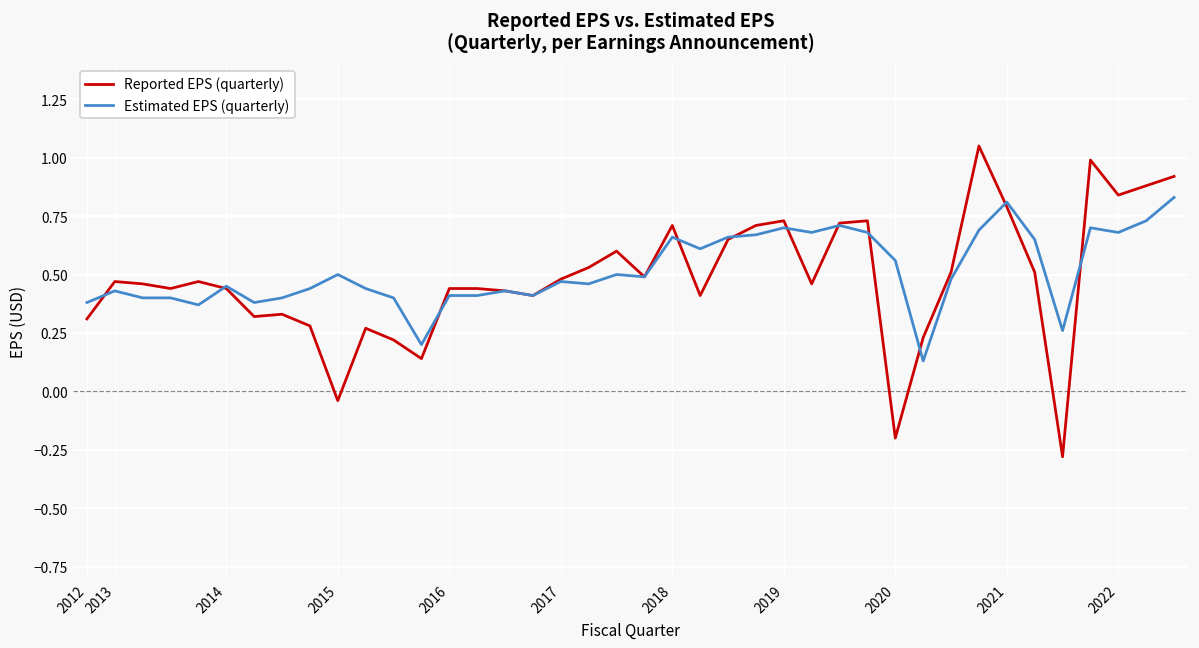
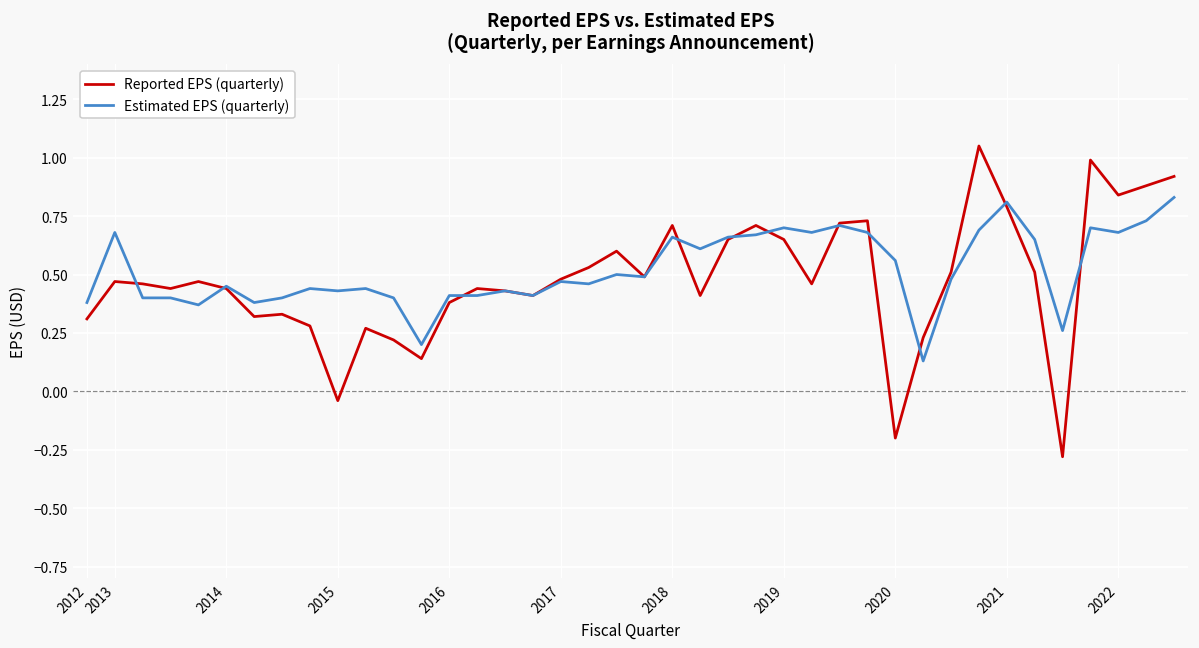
  {
    "Reported EPS (quarterly)": {
      "2012": 0.31,
      "2013": 0.47,
      "2015": -0.04,
-     "2016": 0.44,
+     "2016": 0.38,
      "2018": 0.71,
-     "2019": 0.73,
+     "2019": 0.65,
      "2020": -0.20,
      "2021": 0.79,
      "2022": 0.84
    },
    "Estimated EPS (quarterly)": {
      "2012": 0.38,
-     "2013": 0.43,
-     "2015": 0.50,
+     "2013": 0.68,
+     "2015": 0.43,
      "2016": 0.41,
      "2018": 0.66,
      "2019": 0.70,
      "2020": 0.56,
      "2021": 0.81,
      "2022": 0.68
    }
  }
